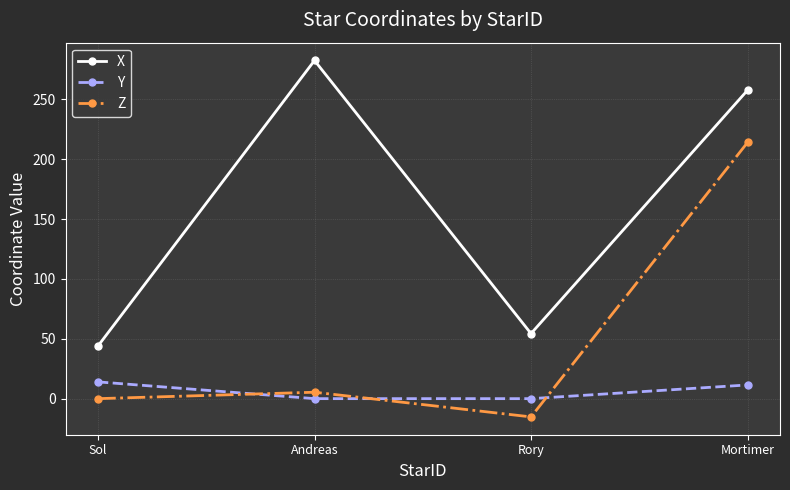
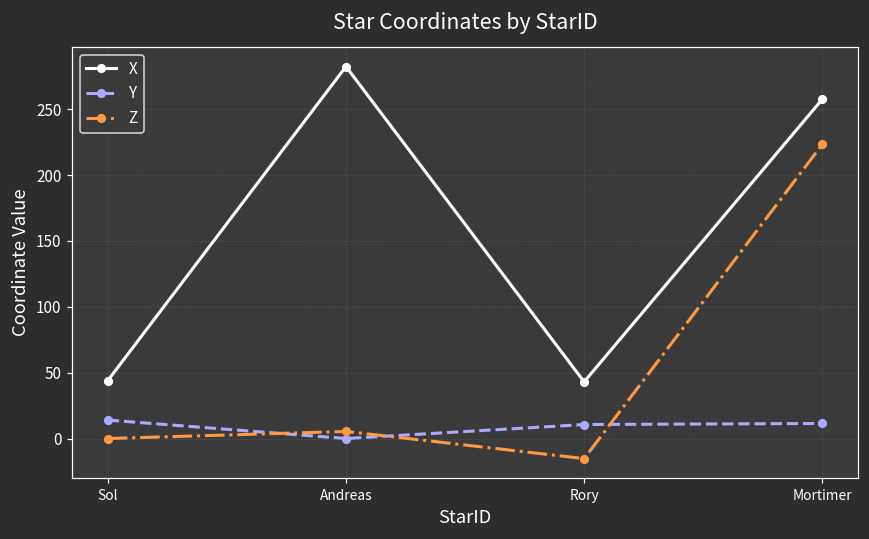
  {
    "X": {
      "Sol": 44,
      "Andreas": 282,
-     "Rory": 54,
+     "Rory": 43,
      "Mortimer": 258
    },
    "Y": {
      "Sol": 14,
      "Andreas": 0,
-     "Rory": 0,
+     "Rory": 11,
      "Mortimer": 11
    },
    "Z": {
      "Sol": 0,
      "Andreas": 5,
      "Rory": -15,
-     "Mortimer": 214
+     "Mortimer": 223
    }
  }
